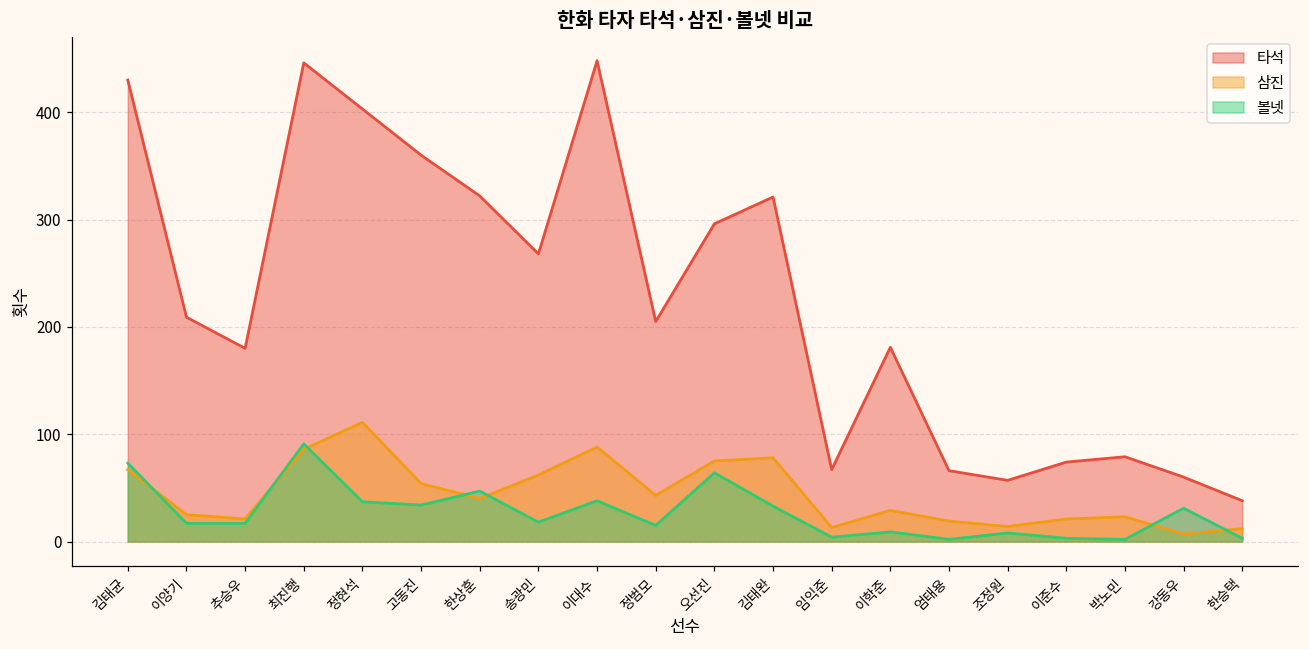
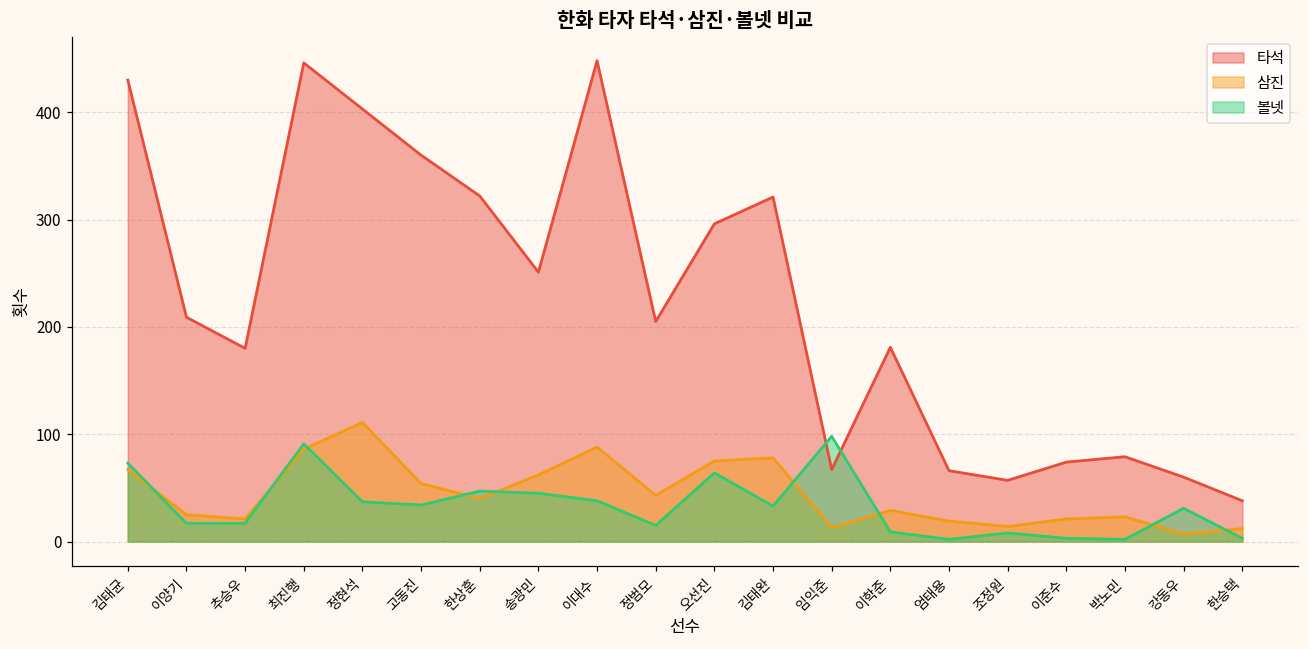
  {
    "타석": {
      "김태균": 430,
      "이양기": 210,
      "추승우": 180,
      "최진행": 450,
      "정현석": 400,
      "고동진": 360,
      "한상훈": 320,
-     "송광민": 270,
+     "송광민": 250,
      "이대수": 450,
      "정범모": 210,
      "오선진": 300,
      "김태완": 320,
      "임익준": 70,
      "이학준": 180,
      "엄태용": 70,
      "조정원": 60,
      "이준수": 70,
      "박노민": 80,
      "강동우": 60,
      "한승택": 40
    },
    "삼진": {
      "김태균": 70,
      "이양기": 30,
      "추승우": 20,
      "최진행": 90,
      "정현석": 110,
      "고동진": 50,
      "한상훈": 40,
      "송광민": 60,
      "이대수": 90,
      "정범모": 40,
      "오선진": 80,
      "김태완": 80,
      "임익준": 10,
      "이학준": 30,
      "엄태용": 20,
      "조정원": 10,
      "이준수": 20,
      "박노민": 20,
      "강동우": 10,
      "한승택": 10
    },
    "볼넷": {
      "김태균": 70,
      "이양기": 20,
      "추승우": 20,
      "최진행": 90,
      "정현석": 40,
      "고동진": 30,
      "한상훈": 50,
-     "송광민": 20,
+     "송광민": 50,
      "이대수": 40,
      "정범모": 20,
      "오선진": 60,
      "김태완": 30,
-     "임익준": 0,
+     "임익준": 100,
      "이학준": 10,
      "엄태용": 0,
      "조정원": 10,
      "이준수": 0,
      "박노민": 0,
      "강동우": 30,
      "한승택": 0
    }
  }
